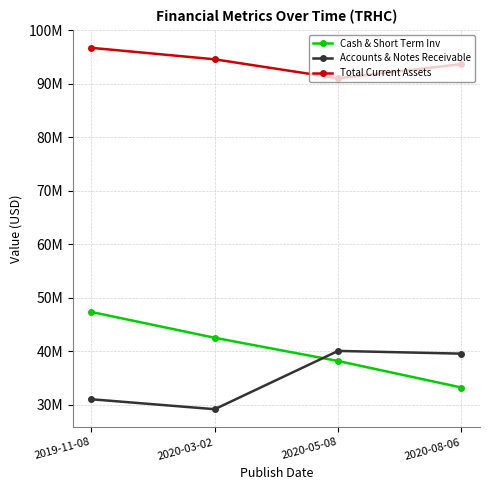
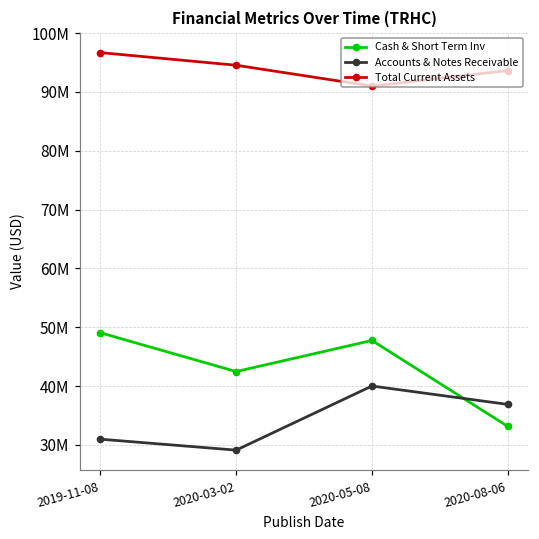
  {
    "Cash & Short Term Inv": {
-     "2019-11-08": 47000000,
+     "2019-11-08": 49000000,
      "2020-03-02": 42000000,
-     "2020-05-08": 38000000,
+     "2020-05-08": 48000000,
      "2020-08-06": 33000000
    },
    "Accounts & Notes Receivable": {
      "2019-11-08": 31000000,
      "2020-03-02": 29000000,
      "2020-05-08": 40000000,
-     "2020-08-06": 40000000
+     "2020-08-06": 37000000
    },
    "Total Current Assets": {
      "2019-11-08": 97000000,
      "2020-03-02": 95000000
    }
  }
